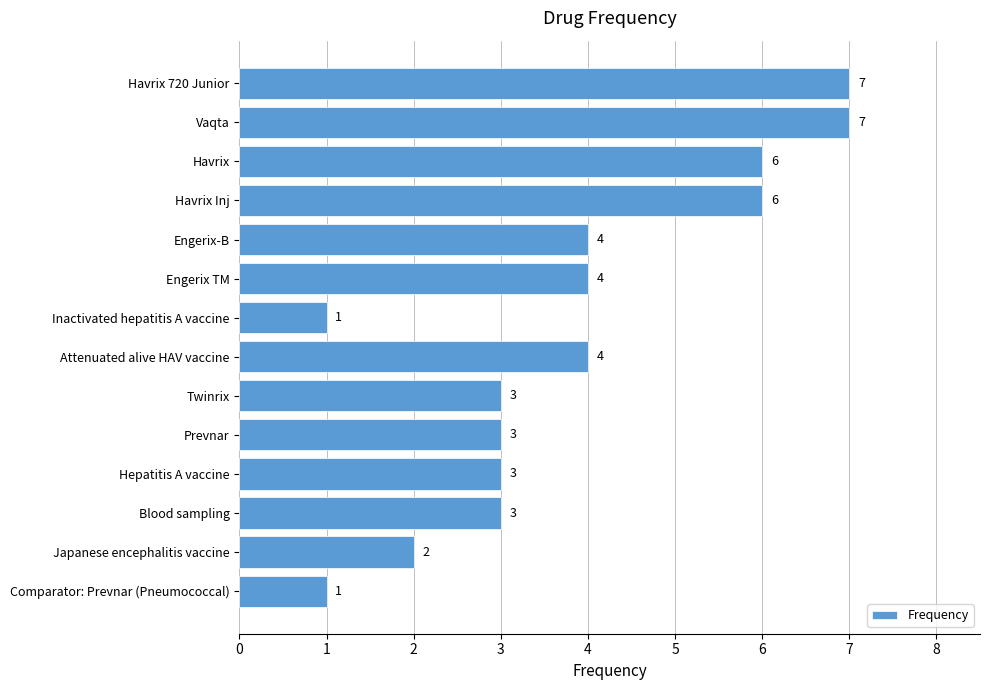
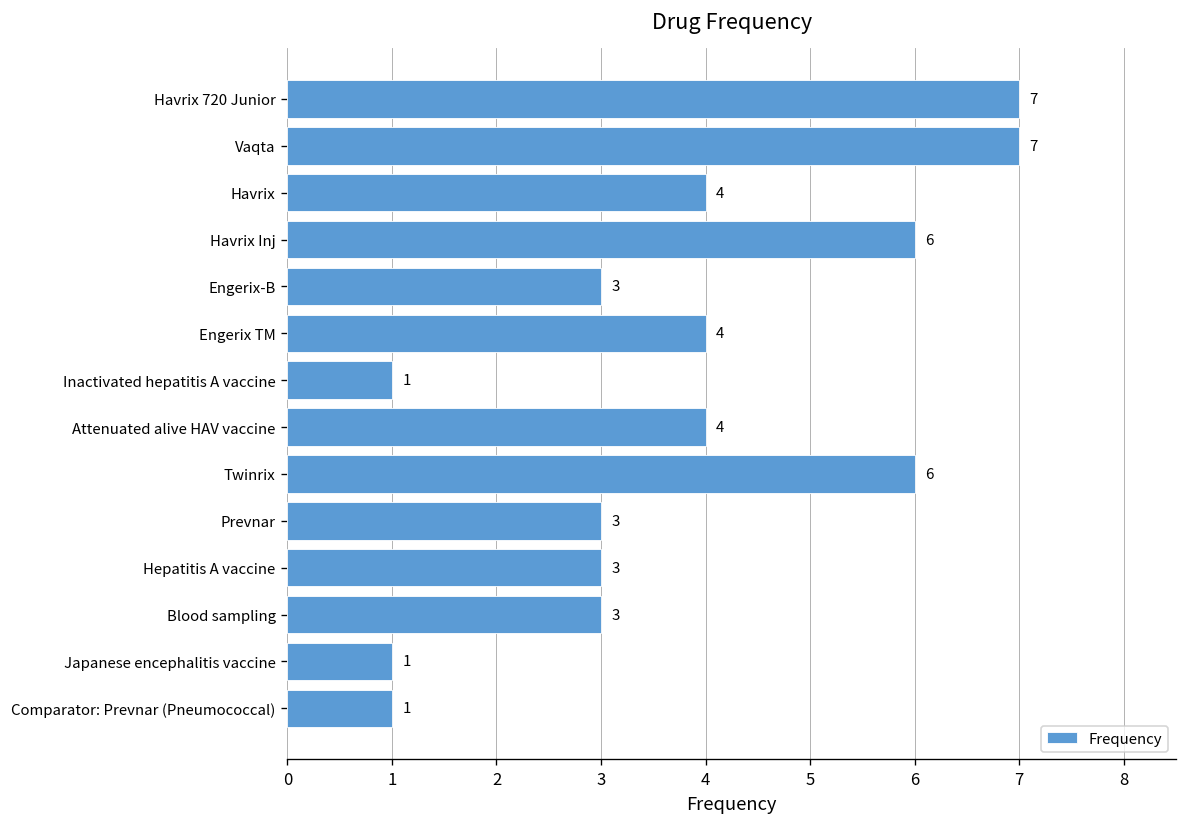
  {
    "Havrix 720 Junior": 7,
    "Vaqta": 7,
-   "Havrix": 6,
+   "Havrix": 4,
    "Havrix Inj": 6,
-   "Engerix-B": 4,
+   "Engerix-B": 3,
    "Engerix TM": 4,
    "Inactivated hepatitis A vaccine": 1,
    "Attenuated alive HAV vaccine": 4,
-   "Twinrix": 3,
+   "Twinrix": 6,
    "Prevnar": 3,
    "Hepatitis A vaccine": 3,
    "Blood sampling": 3,
-   "Japanese encephalitis vaccine": 2,
+   "Japanese encephalitis vaccine": 1,
    "Comparator: Prevnar (Pneumococcal)": 1
  }
